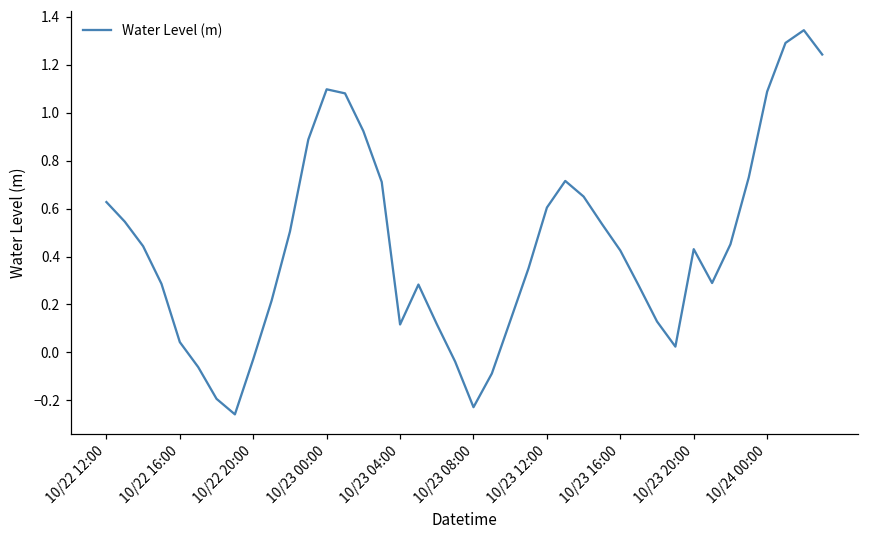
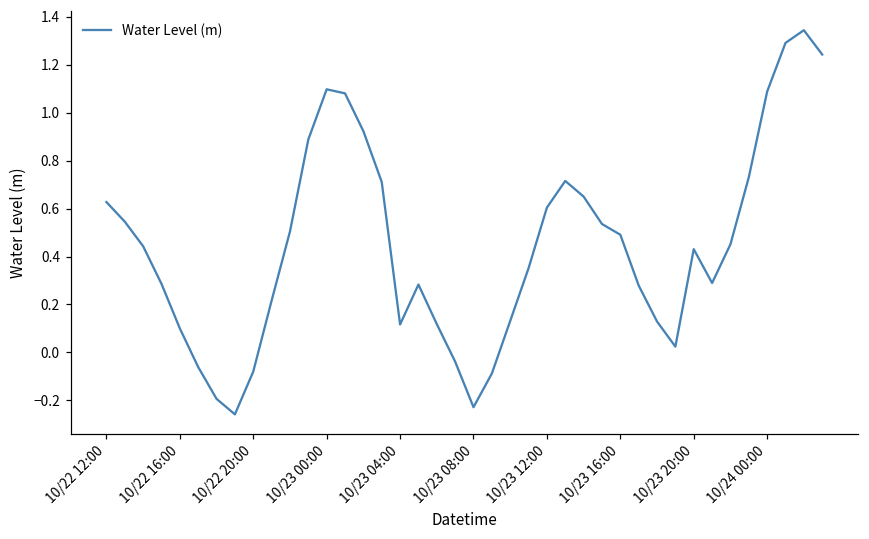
  {
    "10/22 12:00": 0.63,
-   "10/22 16:00": 0.04,
-   "10/22 20:00": -0.03,
+   "10/22 16:00": 0.10,
+   "10/22 20:00": -0.08,
    "10/23 00:00": 1.10,
    "10/23 04:00": 0.12,
    "10/23 08:00": -0.23,
    "10/23 12:00": 0.60,
-   "10/23 16:00": 0.43,
+   "10/23 16:00": 0.49,
    "10/23 20:00": 0.43,
    "10/24 00:00": 1.09
  }
